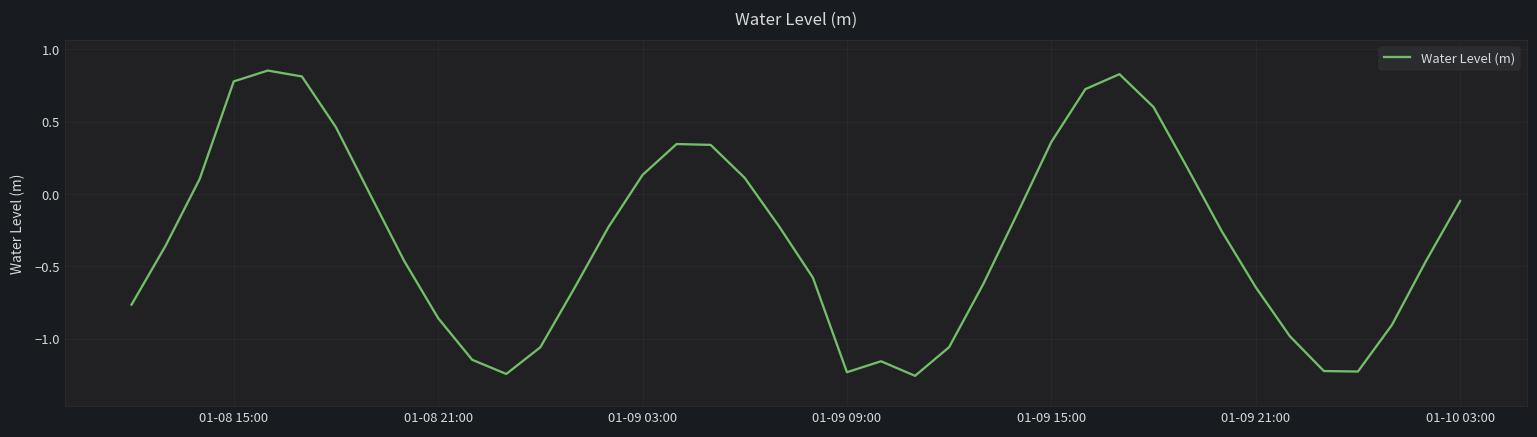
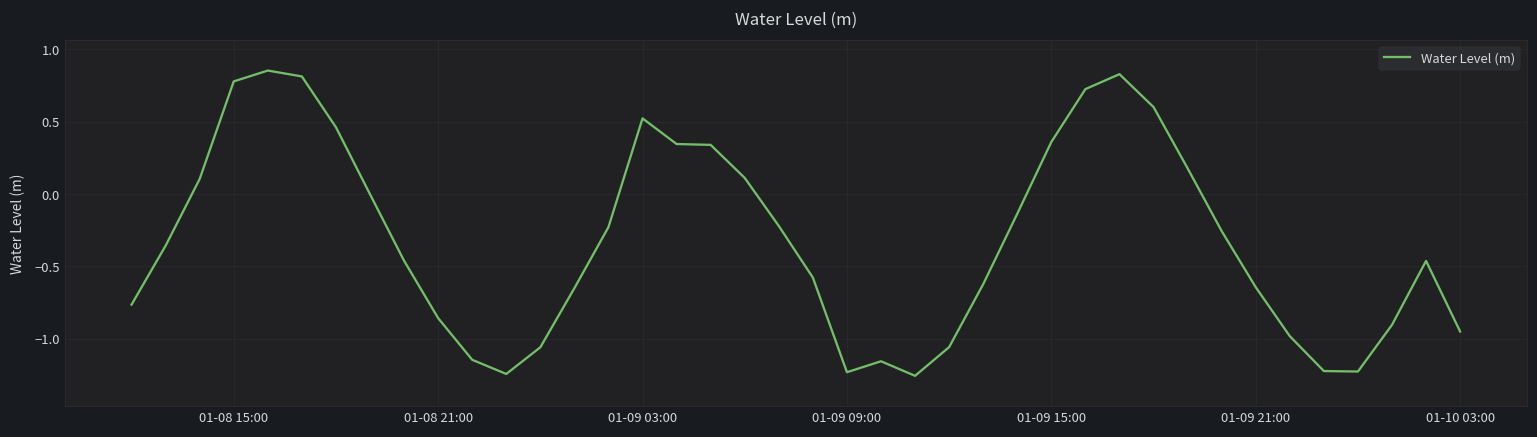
  {
    "01-08 15:00": 0.78,
    "01-08 21:00": -0.86,
-   "01-09 03:00": 0.13,
+   "01-09 03:00": 0.52,
    "01-09 09:00": -1.23,
    "01-09 15:00": 0.36,
    "01-09 21:00": -0.64,
-   "01-10 03:00": -0.05
+   "01-10 03:00": -0.95
  }
